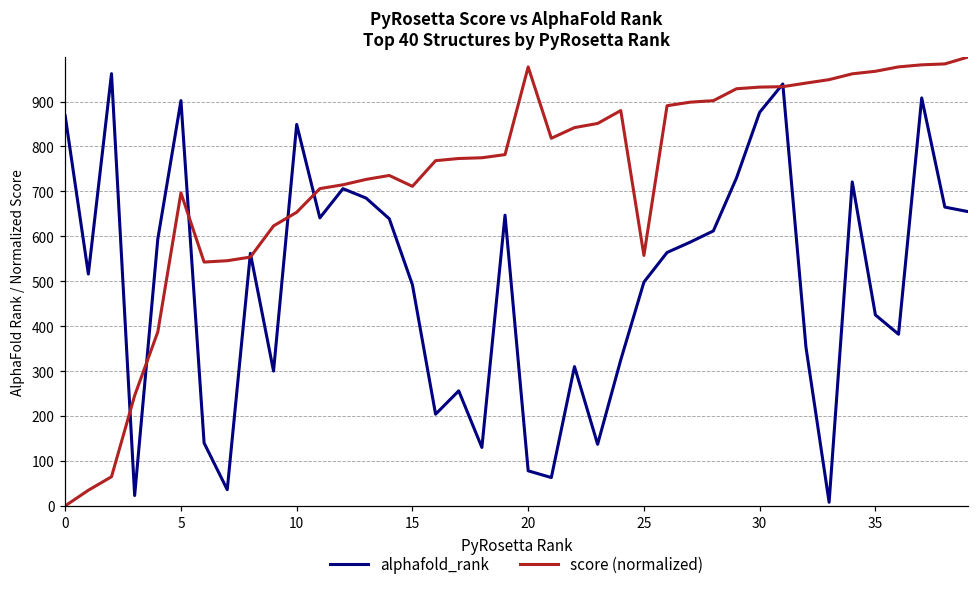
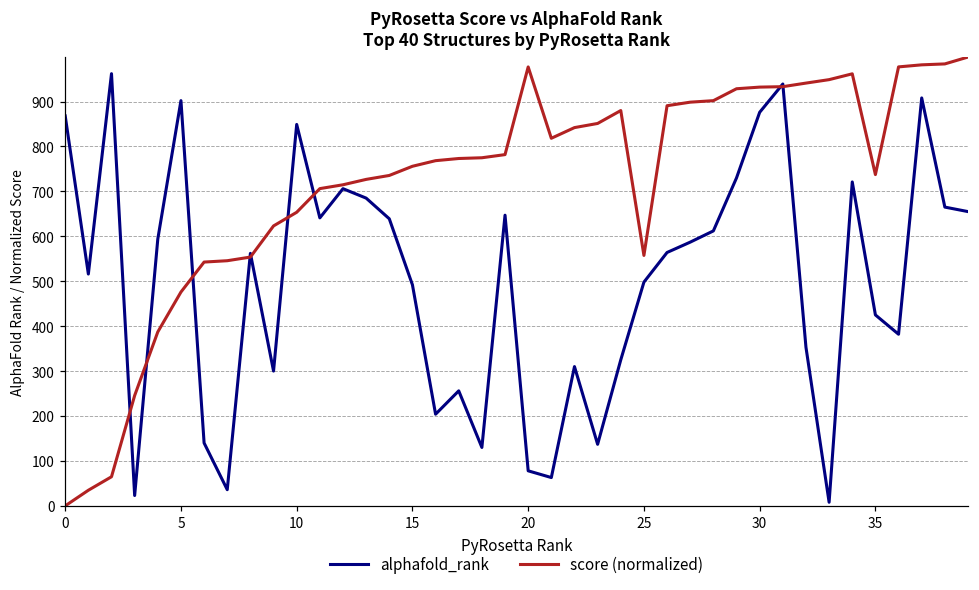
  {
    "alphafold_rank": {
      "0": 870,
      "5": 900,
      "10": 850,
      "15": 490,
      "20": 80,
      "25": 500,
      "30": 880,
      "35": 430
    },
    "score (normalized)": {
      "0": 0,
-     "5": 700,
+     "5": 480,
      "10": 650,
-     "15": 710,
+     "15": 760,
      "20": 980,
      "25": 560,
      "30": 930,
-     "35": 970
+     "35": 740
    }
  }
